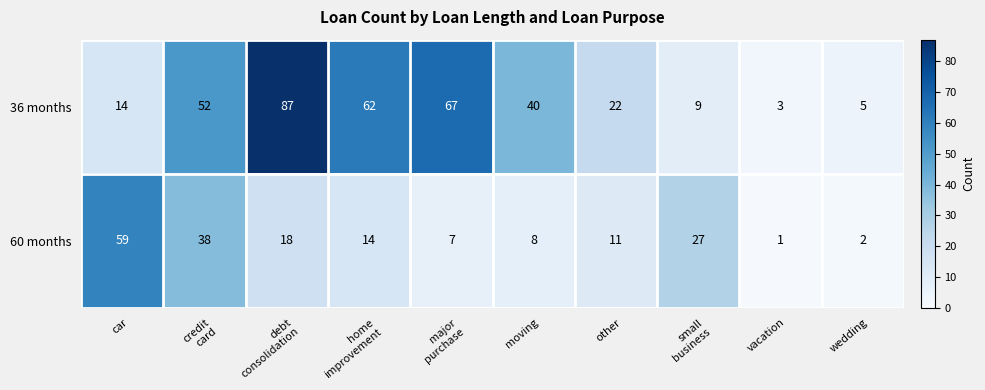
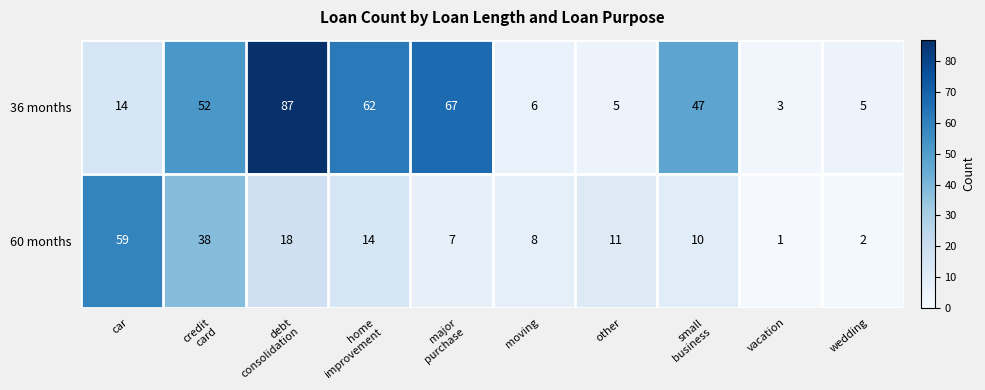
  {
    "36 months": {
      "car": 14,
      "credit card": 52,
      "debt consolidation": 87,
      "home improvement": 62,
      "major purchase": 67,
-     "moving": 40,
-     "other": 22,
-     "small business": 9,
+     "moving": 6,
+     "other": 5,
+     "small business": 47,
      "vacation": 3,
      "wedding": 5
    },
    "60 months": {
      "car": 59,
      "credit card": 38,
      "debt consolidation": 18,
      "home improvement": 14,
      "major purchase": 7,
      "moving": 8,
      "other": 11,
-     "small business": 27,
+     "small business": 10,
      "vacation": 1,
      "wedding": 2
    }
  }
